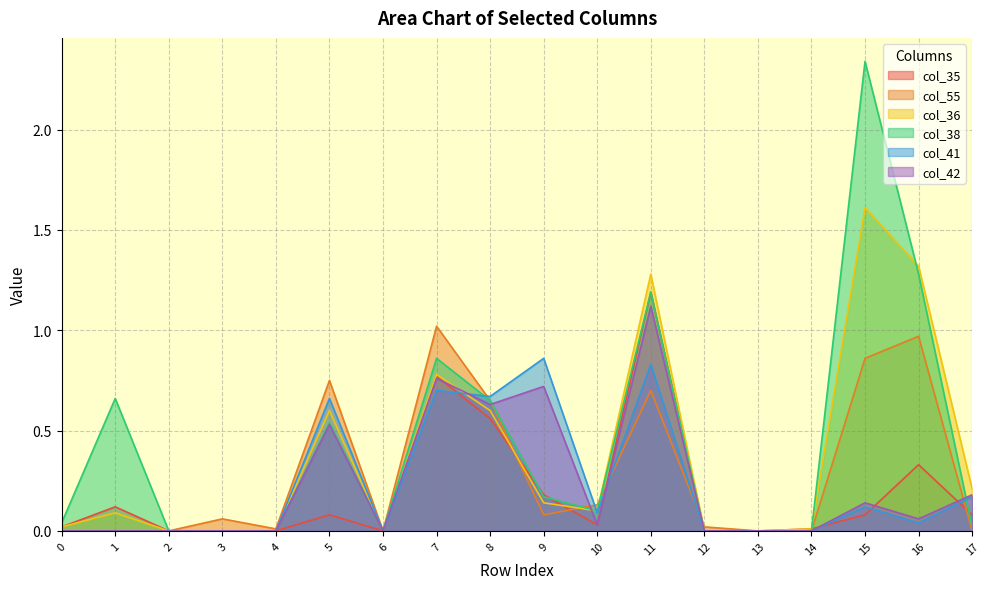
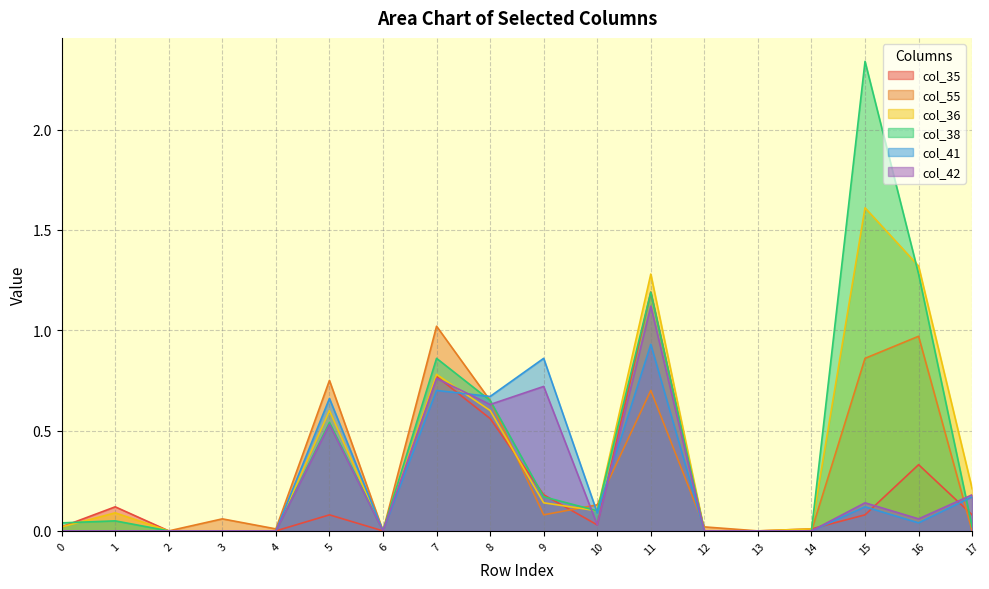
  {
    "col_38": {
      "0": 0.04,
-     "1": 0.66,
+     "1": 0.05,
      "7": 0.86,
      "15": 2.34,
      "16": 1.28,
      "17": 0.02
    },
    "col_41": {
      "5": 0.66,
      "7": 0.70,
      "8": 0.67,
      "9": 0.86,
-     "11": 0.83,
+     "11": 0.93,
      "15": 0.12,
      "16": 0.04
    },
    "col_42": {
      "8": 0.63,
      "9": 0.72,
      "11": 1.12,
      "15": 0.14,
      "16": 0.06
    }
  }
